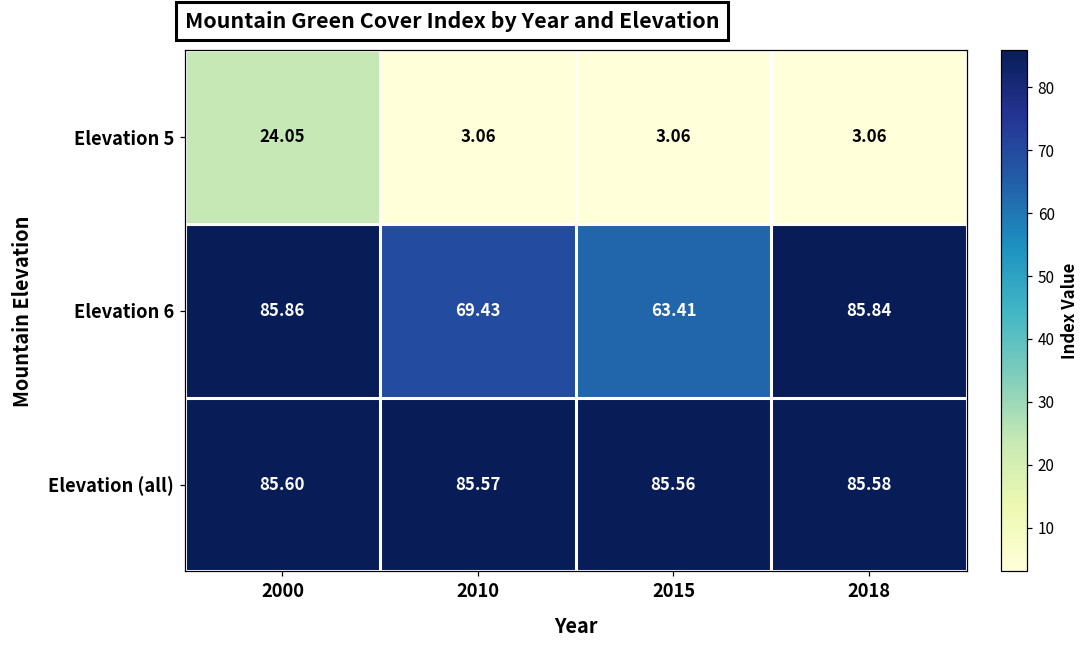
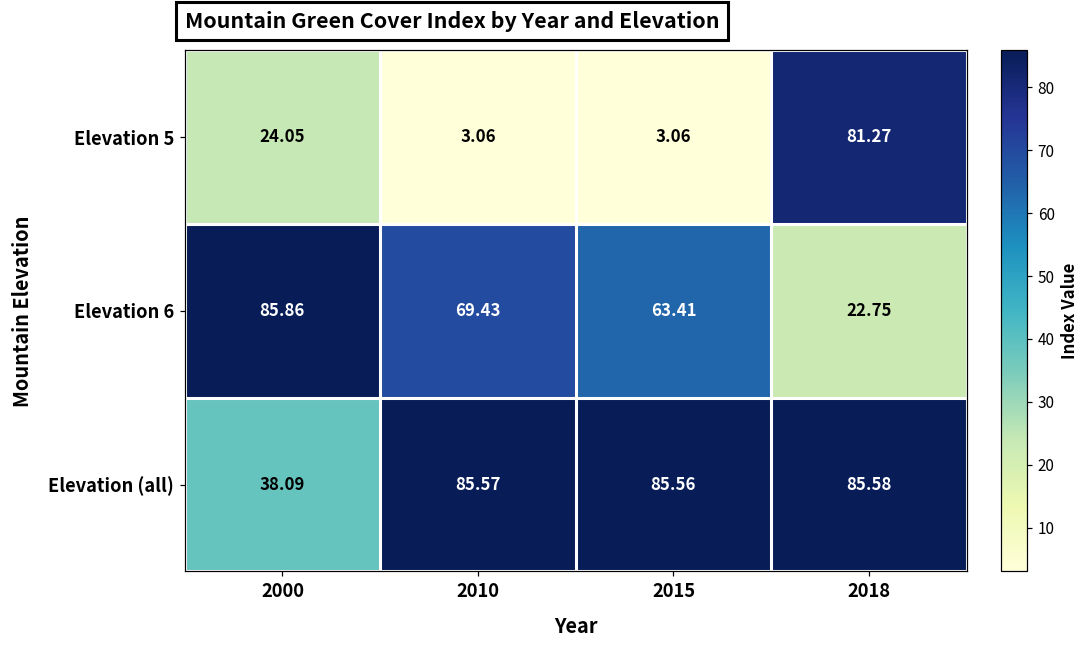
  {
    "Elevation 5": {
      "2000": 24.05,
      "2010": 3.06,
      "2015": 3.06,
-     "2018": 3.06
+     "2018": 81.27
    },
    "Elevation 6": {
      "2000": 85.86,
      "2010": 69.43,
      "2015": 63.41,
-     "2018": 85.84
+     "2018": 22.75
    },
    "Elevation (all)": {
-     "2000": 85.60,
+     "2000": 38.09,
      "2010": 85.57,
      "2015": 85.56,
      "2018": 85.58
    }
  }
